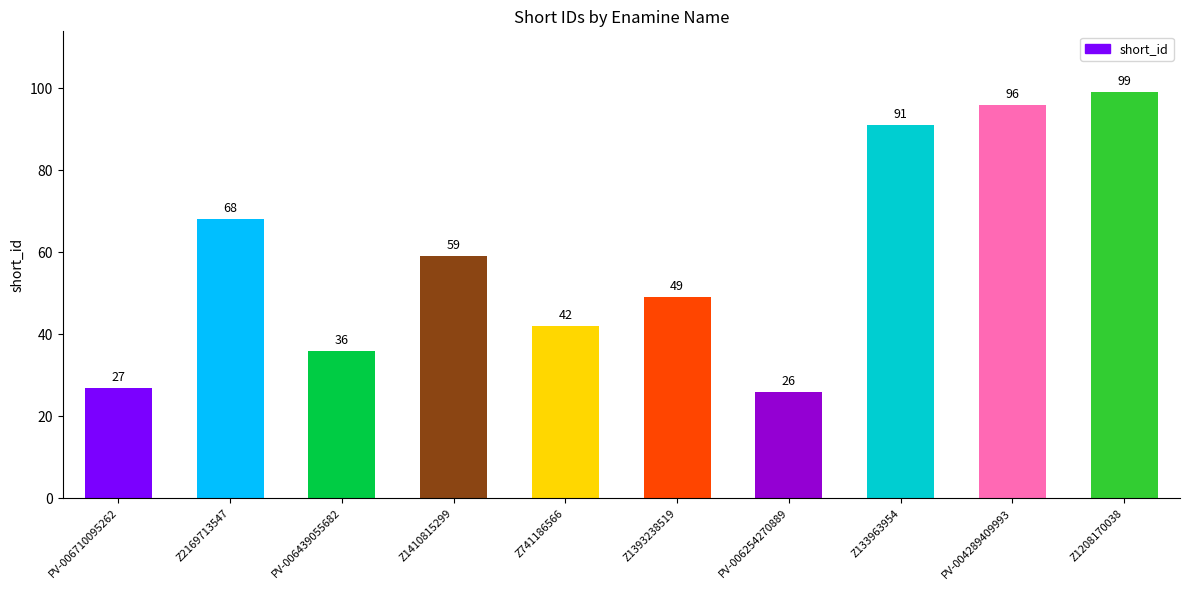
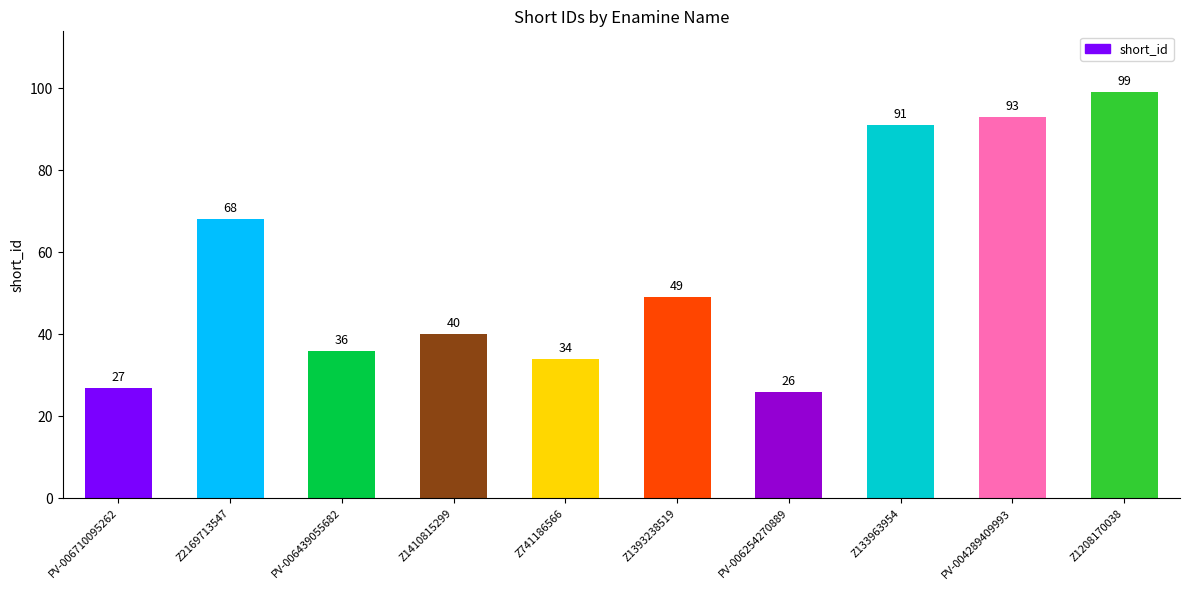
  {
    "PV-006710095262": 27,
    "Z2169713547": 68,
    "PV-006439055682": 36,
-   "Z1410815299": 59,
-   "Z741186566": 42,
+   "Z1410815299": 40,
+   "Z741186566": 34,
    "Z1393238519": 49,
    "PV-006254270889": 26,
    "Z133963954": 91,
-   "PV-004289409993": 96,
+   "PV-004289409993": 93,
    "Z1208170038": 99
  }
